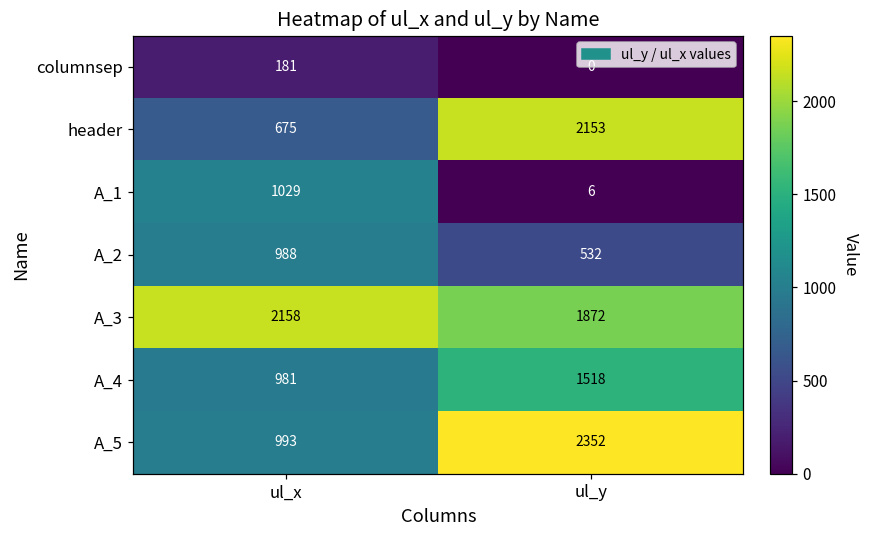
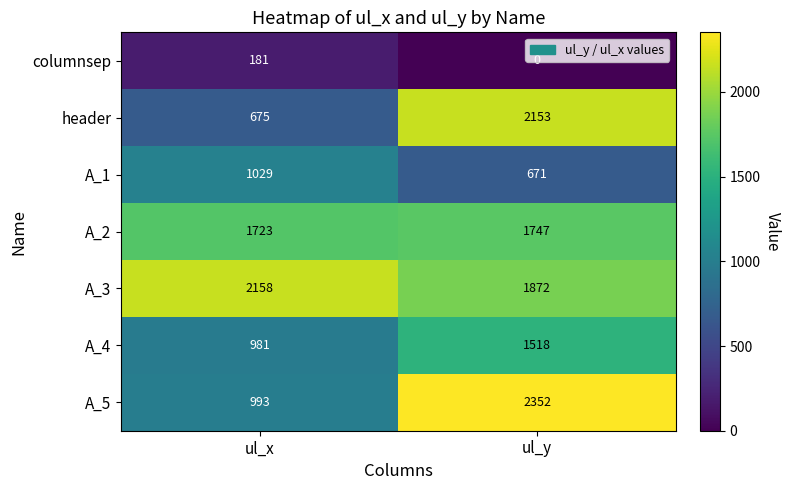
  {
    "columnsep": {
      "ul_x": 181
    },
    "header": {
      "ul_x": 675,
      "ul_y": 2153
    },
    "A_1": {
      "ul_x": 1029,
-     "ul_y": 6
+     "ul_y": 671
    },
    "A_2": {
-     "ul_x": 988,
-     "ul_y": 532
+     "ul_x": 1723,
+     "ul_y": 1747
    },
    "A_3": {
      "ul_x": 2158,
      "ul_y": 1872
    },
    "A_4": {
      "ul_x": 981,
      "ul_y": 1518
    },
    "A_5": {
      "ul_x": 993,
      "ul_y": 2352
    }
  }
